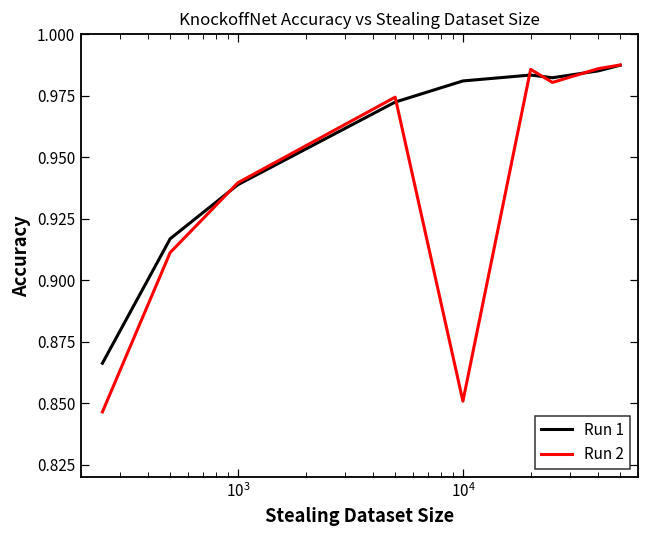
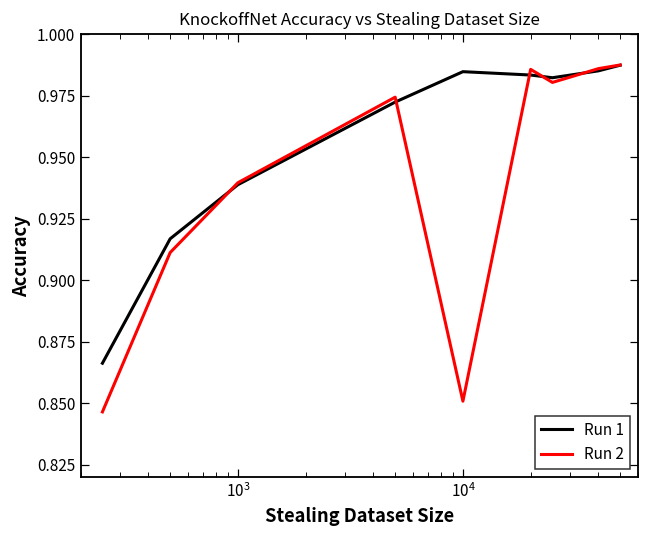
  {
    "Run 1": {
-     "10^4": 0.981
+     "10^4": 0.985
    },
    "Run 2": {
      "10^4": 0.851
    }
  }
